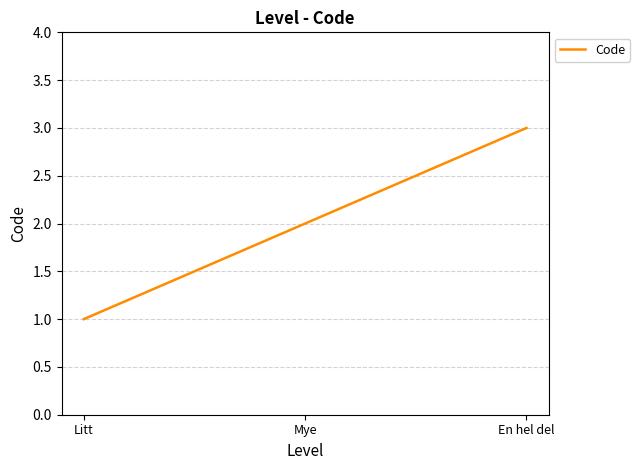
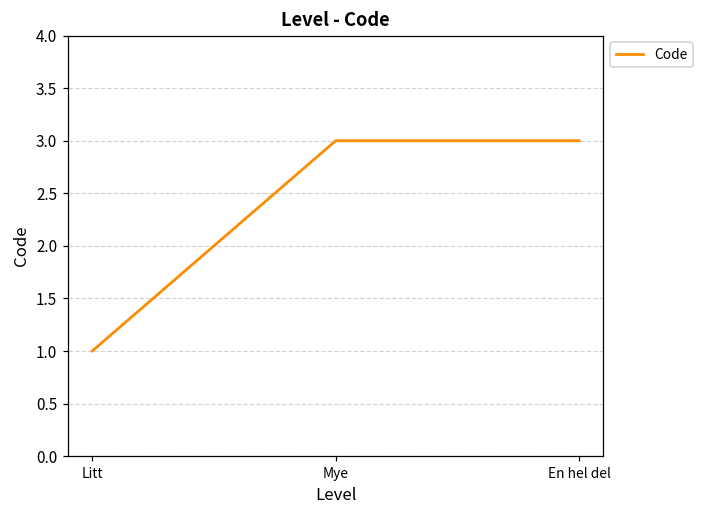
  {
    "Litt": 1,
-   "Mye": 2,
+   "Mye": 3,
    "En hel del": 3
  }
